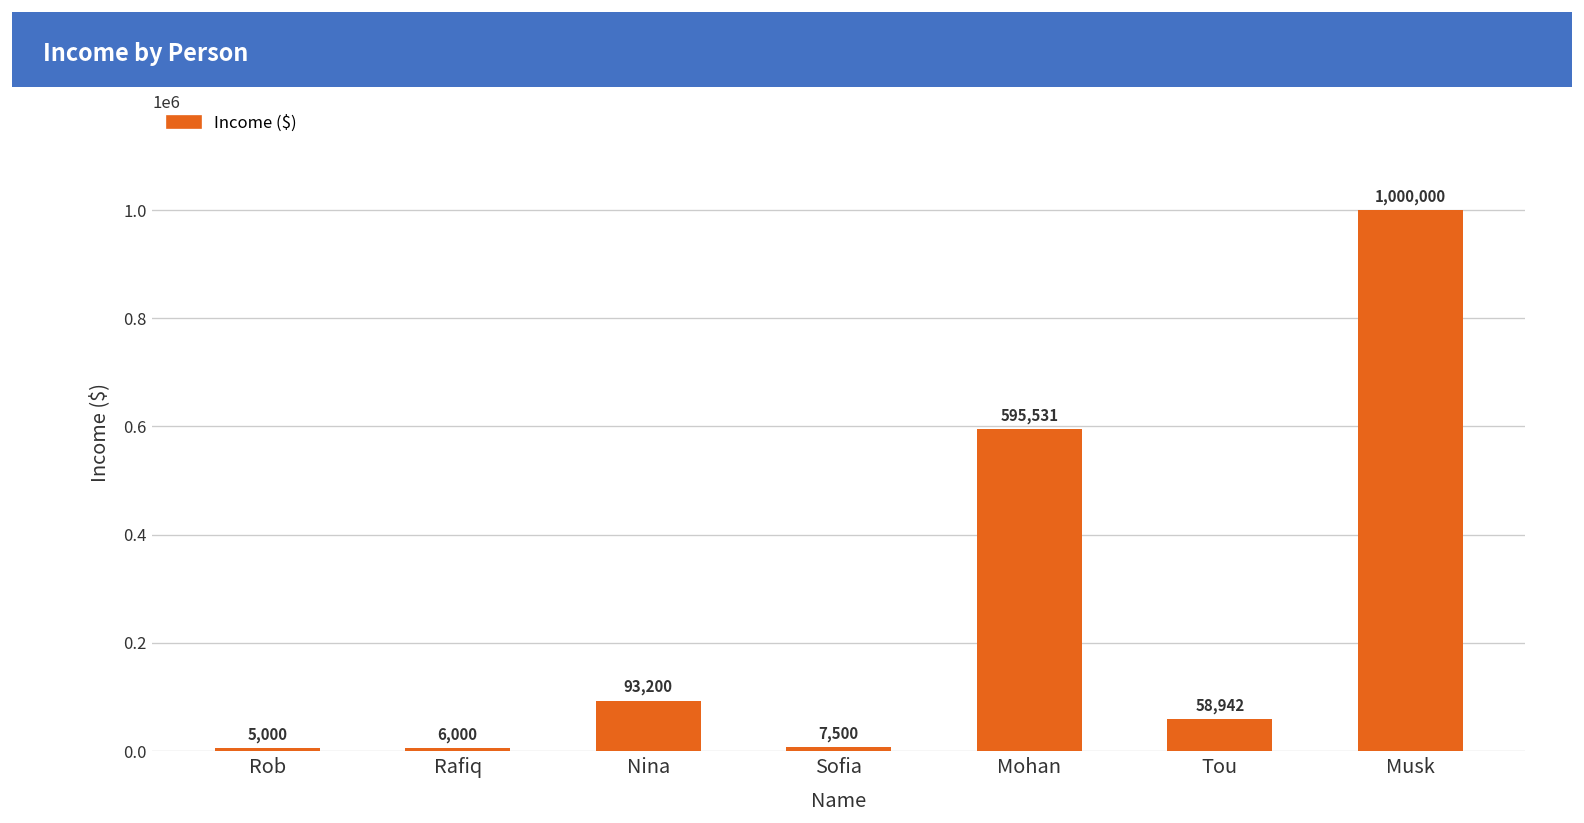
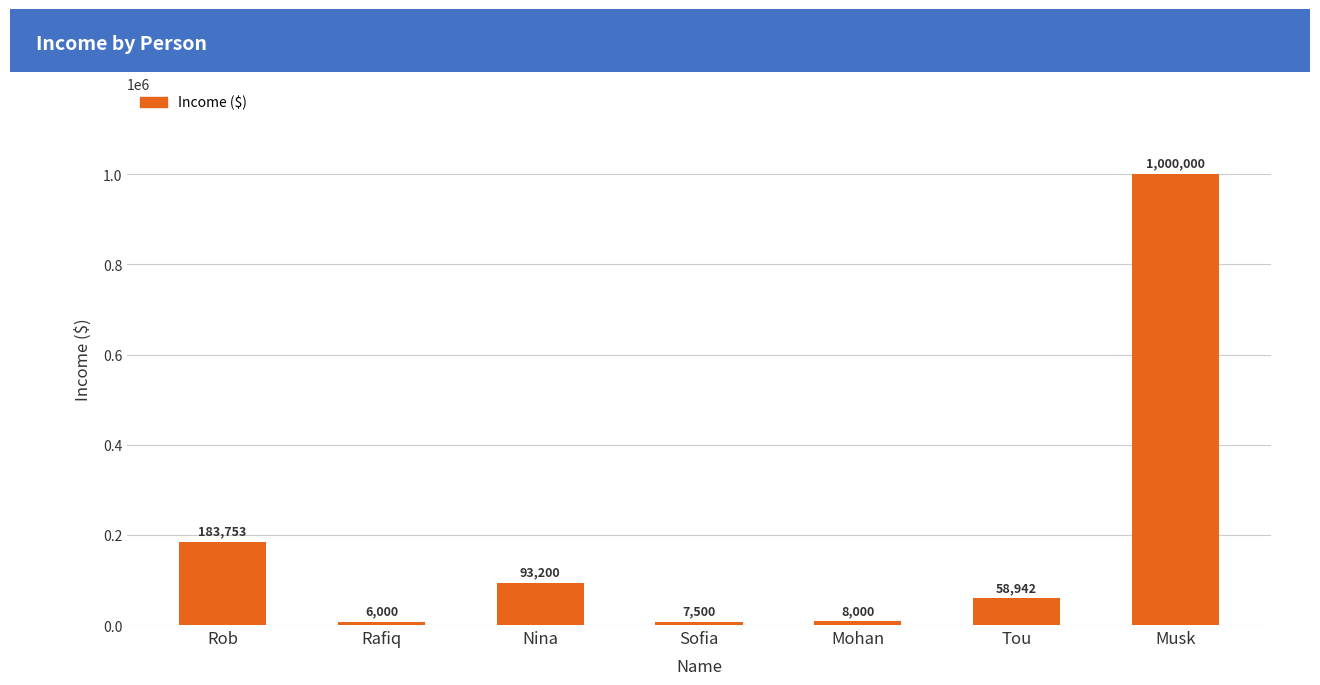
  {
-   "Rob": "5,000",
+   "Rob": "183,753",
    "Rafiq": "6,000",
    "Nina": "93,200",
    "Sofia": "7,500",
-   "Mohan": "595,531",
+   "Mohan": "8,000",
    "Tou": "58,942",
    "Musk": "1,000,000"
  }
